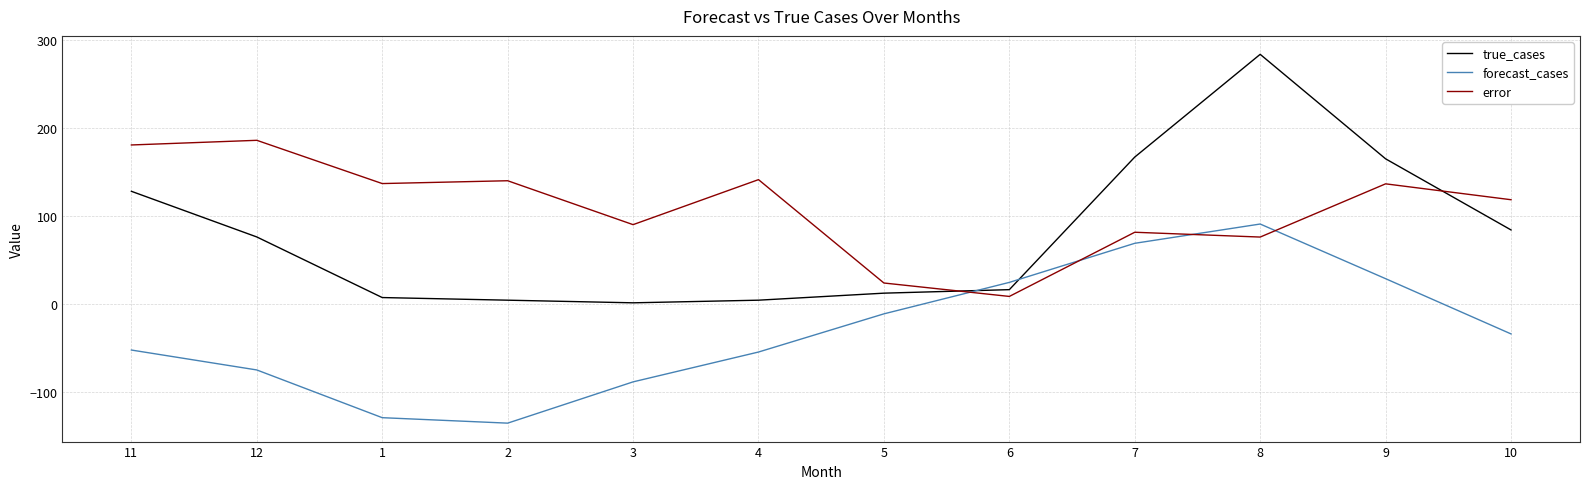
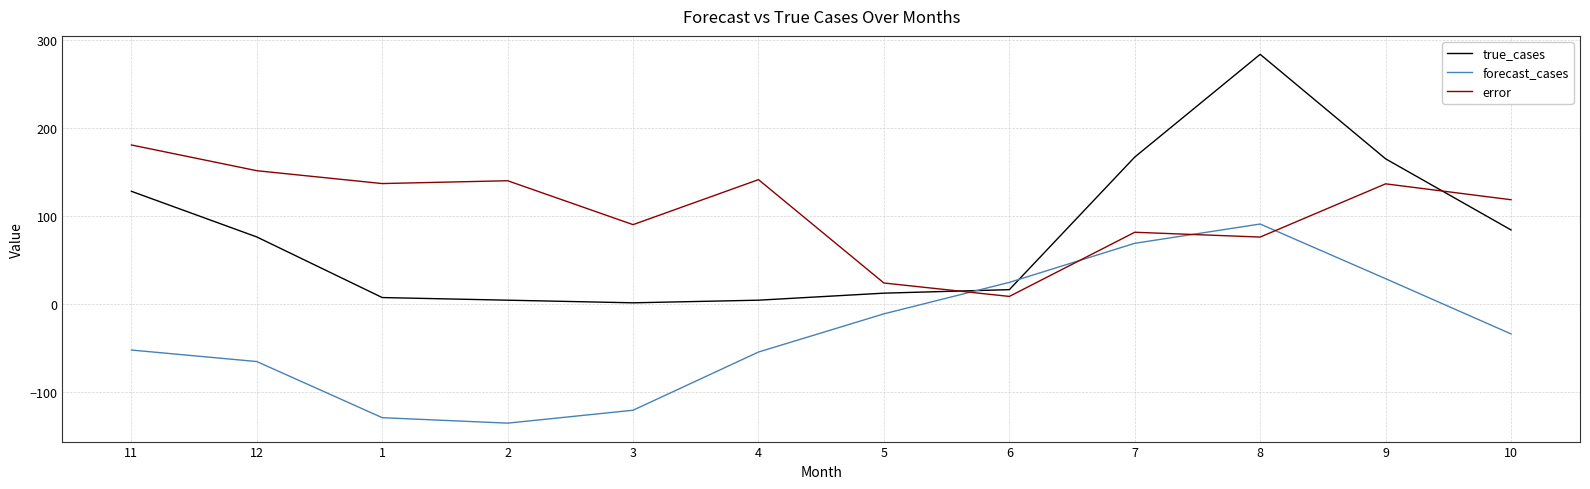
  {
    "true_cases": {
      "11": 130,
      "12": 80,
      "1": 10,
      "2": 0,
      "3": 0,
      "4": 0,
      "5": 10,
      "6": 20,
      "7": 170,
      "8": 280,
      "9": 170,
      "10": 80
    },
    "forecast_cases": {
      "11": -50,
-     "12": -80,
+     "12": -70,
      "1": -130,
      "2": -140,
-     "3": -90,
+     "3": -120,
      "4": -60,
      "5": -10,
      "6": 20,
      "7": 70,
      "8": 90,
      "9": 30,
      "10": -30
    },
    "error": {
      "11": 180,
-     "12": 190,
+     "12": 150,
      "1": 140,
      "2": 140,
      "3": 90,
      "4": 140,
      "5": 20,
      "6": 10,
      "7": 80,
      "8": 80,
      "9": 140,
      "10": 120
    }
  }
